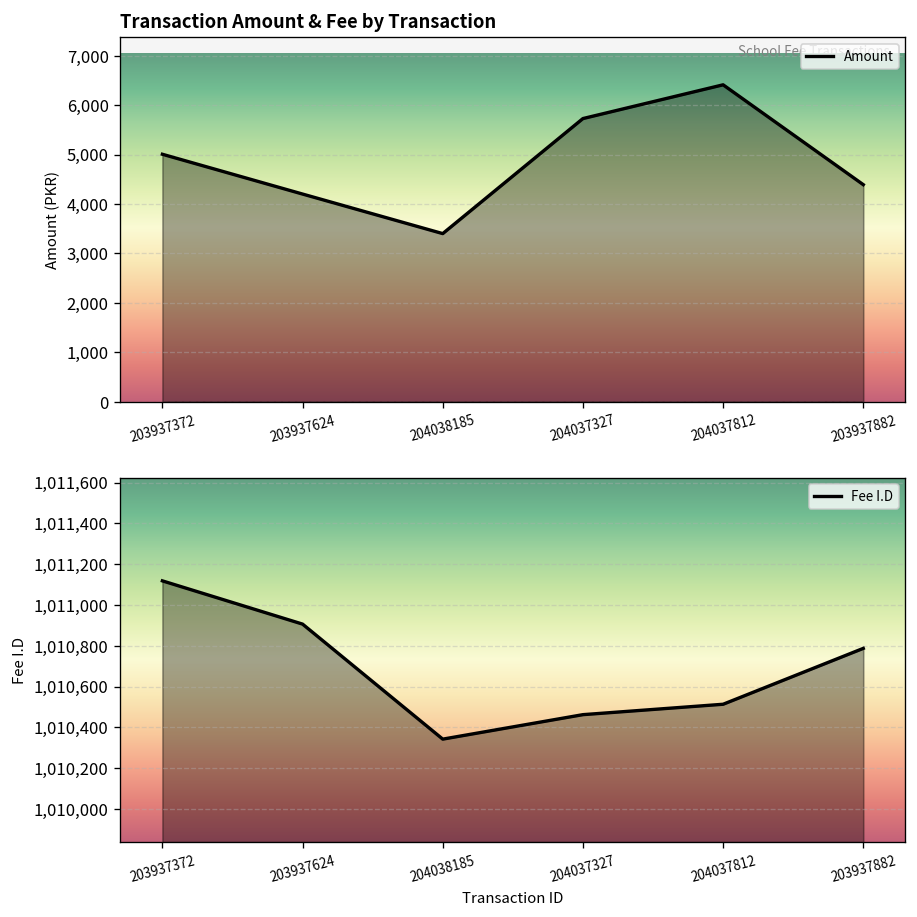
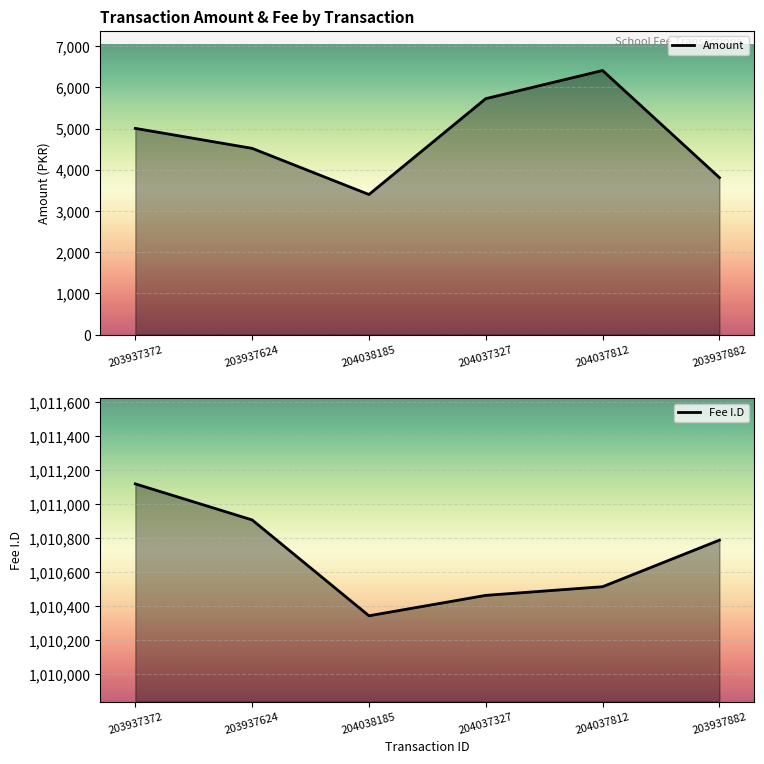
  {
    "Transaction Amount & Fee by Transaction": {
      "203937372": "5,000",
-     "203937624": "4,200",
+     "203937624": "4,500",
      "204038185": "3,400",
      "204037327": "5,700",
      "204037812": "6,400",
-     "203937882": "4,400"
+     "203937882": "3,800"
    }
  }
